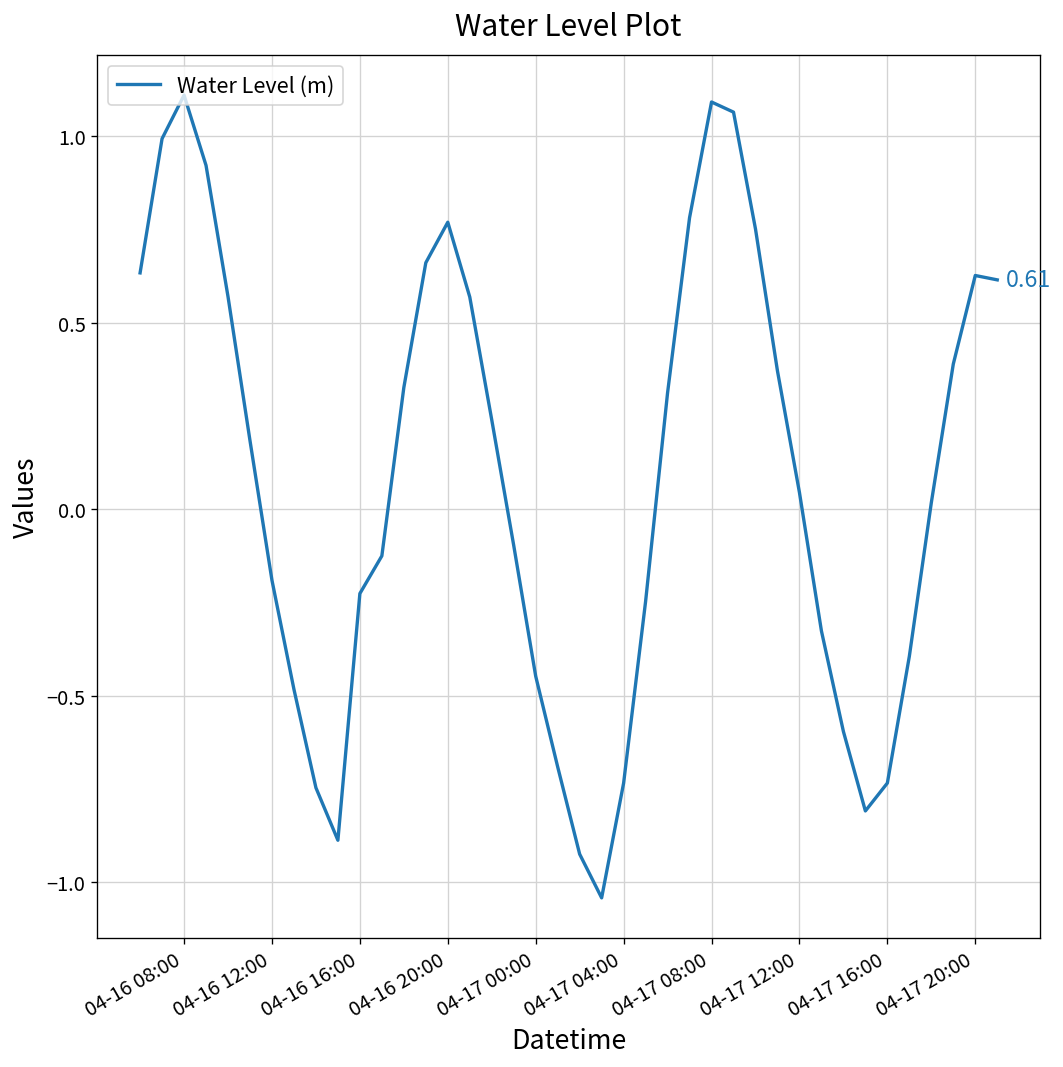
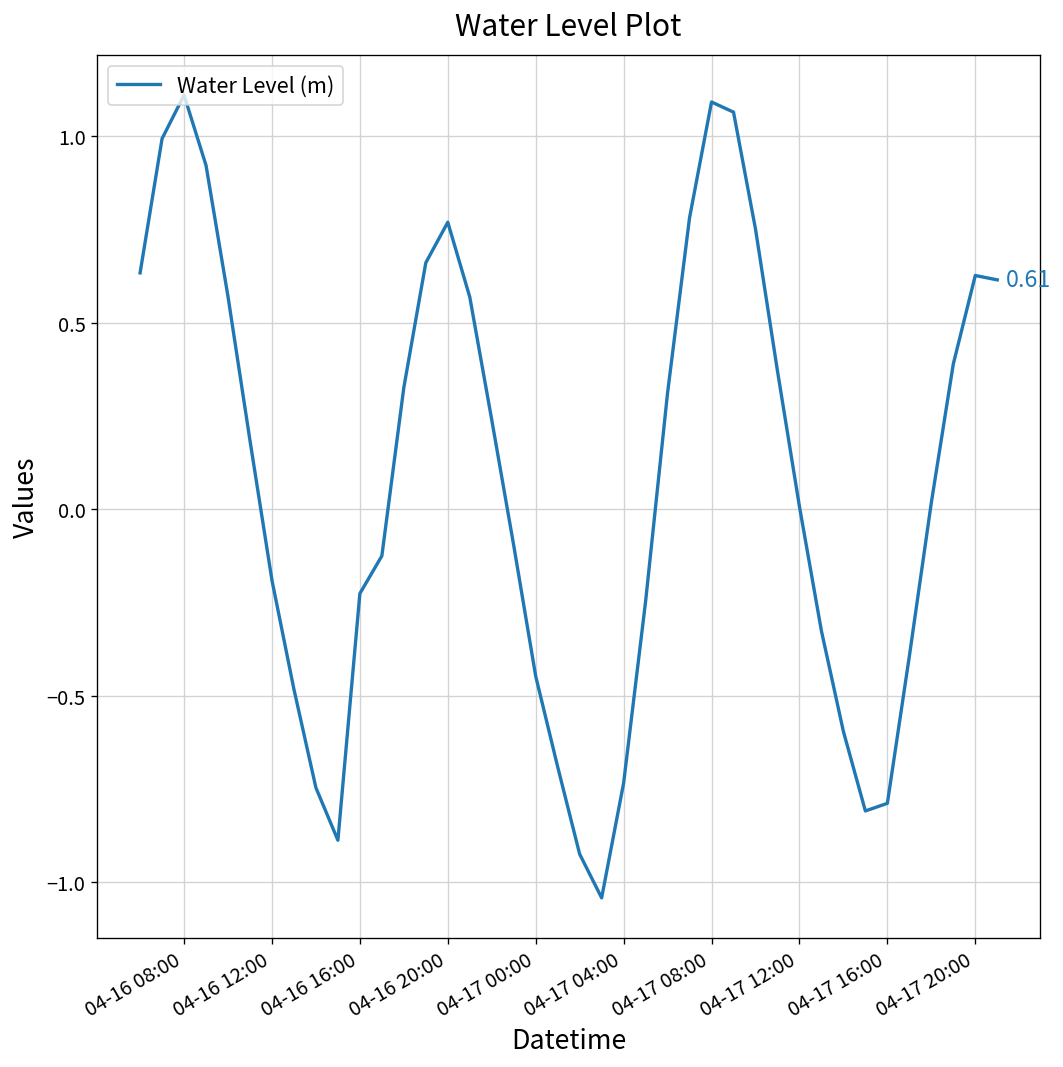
  {
    "04-16 12:00": -0.19,
    "04-16 16:00": -0.23,
    "04-16 20:00": 0.77,
    "04-17 00:00": -0.45,
    "04-17 04:00": -0.73,
    "04-17 08:00": 1.09,
-   "04-17 12:00": 0.04,
-   "04-17 16:00": -0.73,
+   "04-17 12:00": 0.01,
+   "04-17 16:00": -0.79,
    "04-17 20:00": 0.63
  }
